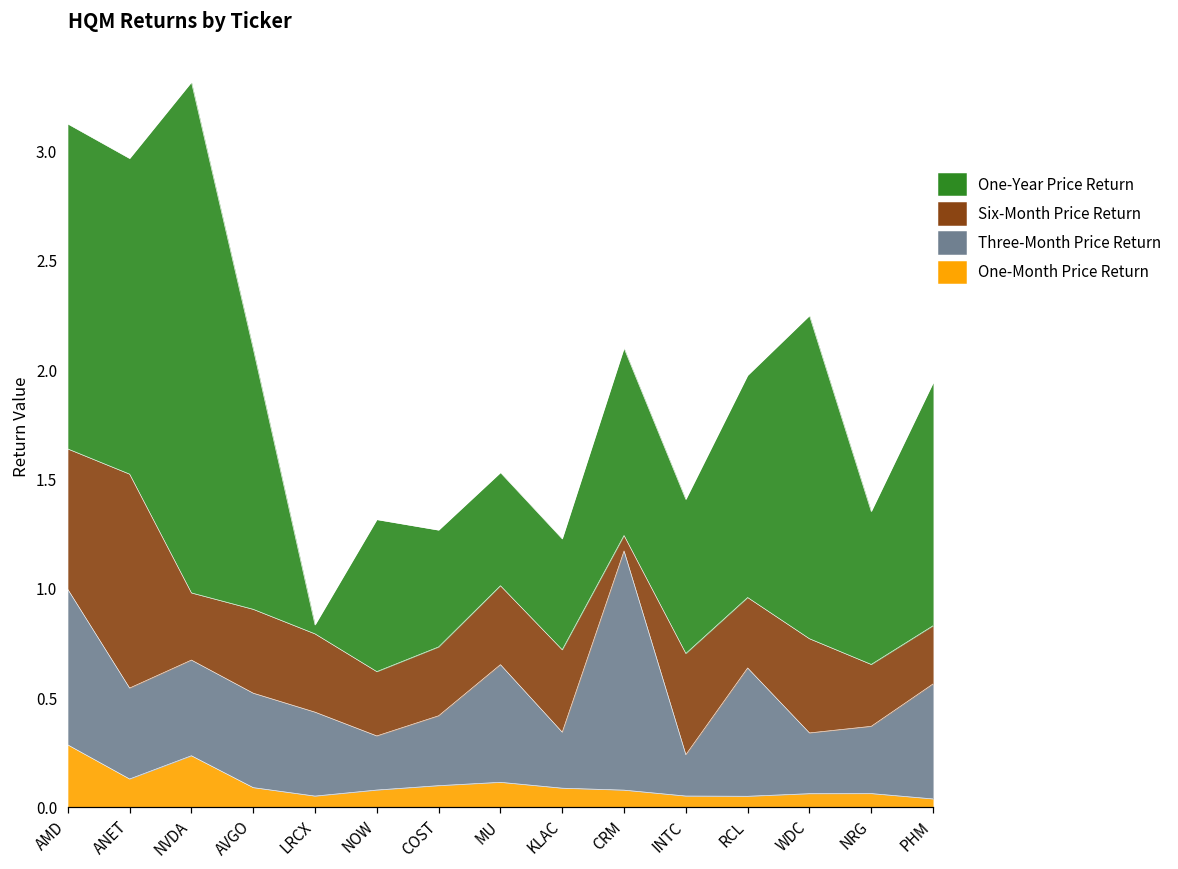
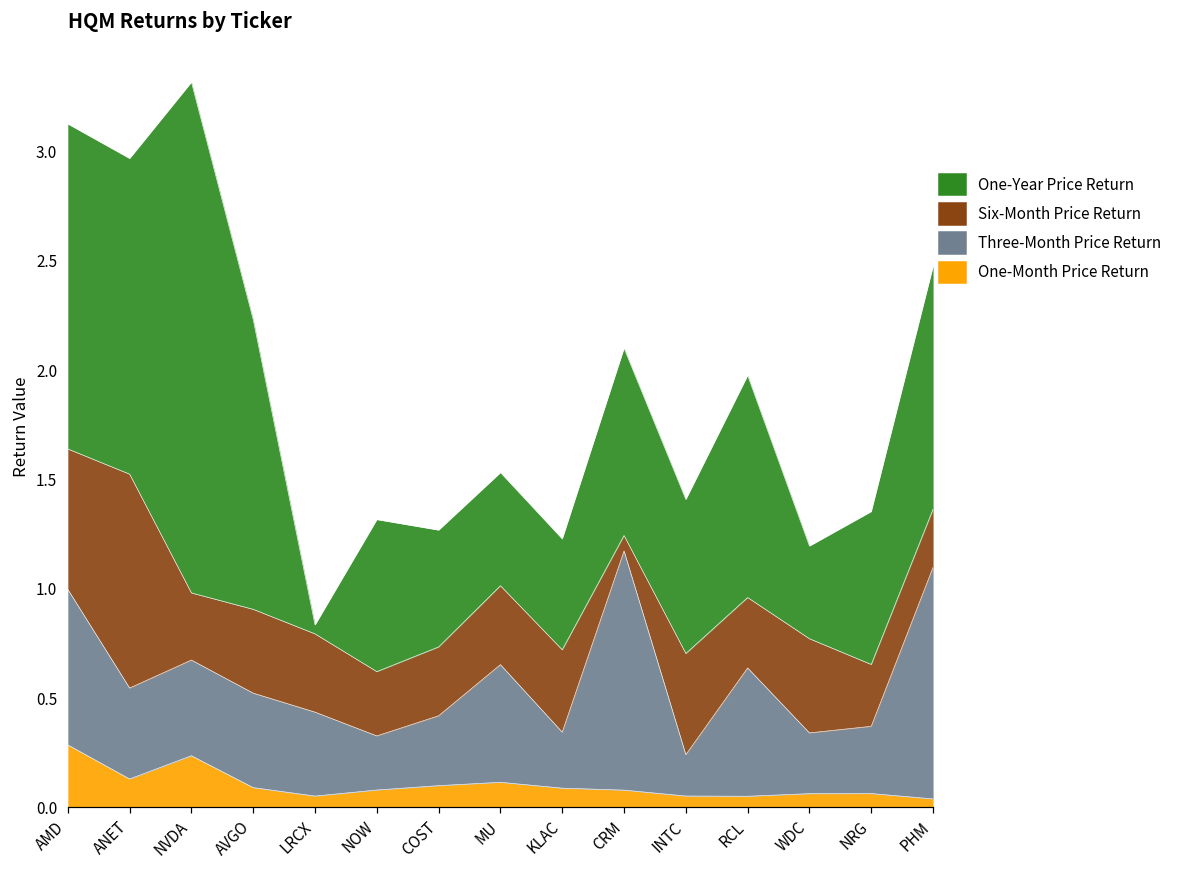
  {
    "One-Month Price Return": {
      "AMD": 0.29,
      "ANET": 0.13,
      "NVDA": 0.24,
      "AVGO": 0.09,
      "LRCX": 0.05,
      "NOW": 0.08,
      "COST": 0.10,
      "MU": 0.12,
      "KLAC": 0.09,
      "CRM": 0.08,
      "INTC": 0.05,
      "RCL": 0.05,
      "WDC": 0.06,
      "NRG": 0.06,
      "PHM": 0.04
    },
    "Three-Month Price Return": {
      "AMD": 0.71,
      "ANET": 0.42,
      "NVDA": 0.44,
      "AVGO": 0.43,
      "LRCX": 0.38,
      "NOW": 0.25,
      "COST": 0.32,
      "MU": 0.54,
      "KLAC": 0.26,
      "CRM": 1.09,
      "INTC": 0.19,
      "RCL": 0.59,
      "WDC": 0.28,
      "NRG": 0.31,
-     "PHM": 0.53
+     "PHM": 1.06
    },
    "Six-Month Price Return": {
      "AMD": 0.64,
      "ANET": 0.98,
      "NVDA": 0.31,
      "AVGO": 0.38,
      "LRCX": 0.36,
      "NOW": 0.29,
      "COST": 0.31,
      "MU": 0.36,
      "KLAC": 0.38,
      "CRM": 0.07,
      "INTC": 0.46,
      "RCL": 0.32,
      "WDC": 0.43,
      "NRG": 0.28,
      "PHM": 0.27
    },
    "One-Year Price Return": {
      "AMD": 1.49,
      "ANET": 1.44,
      "NVDA": 2.34,
-     "AVGO": 1.19,
+     "AVGO": 1.33,
      "LRCX": 0.04,
      "NOW": 0.70,
      "COST": 0.53,
      "MU": 0.52,
      "KLAC": 0.51,
      "CRM": 0.86,
      "INTC": 0.70,
      "RCL": 1.02,
-     "WDC": 1.48,
+     "WDC": 0.42,
      "NRG": 0.70,
      "PHM": 1.11
    }
  }
